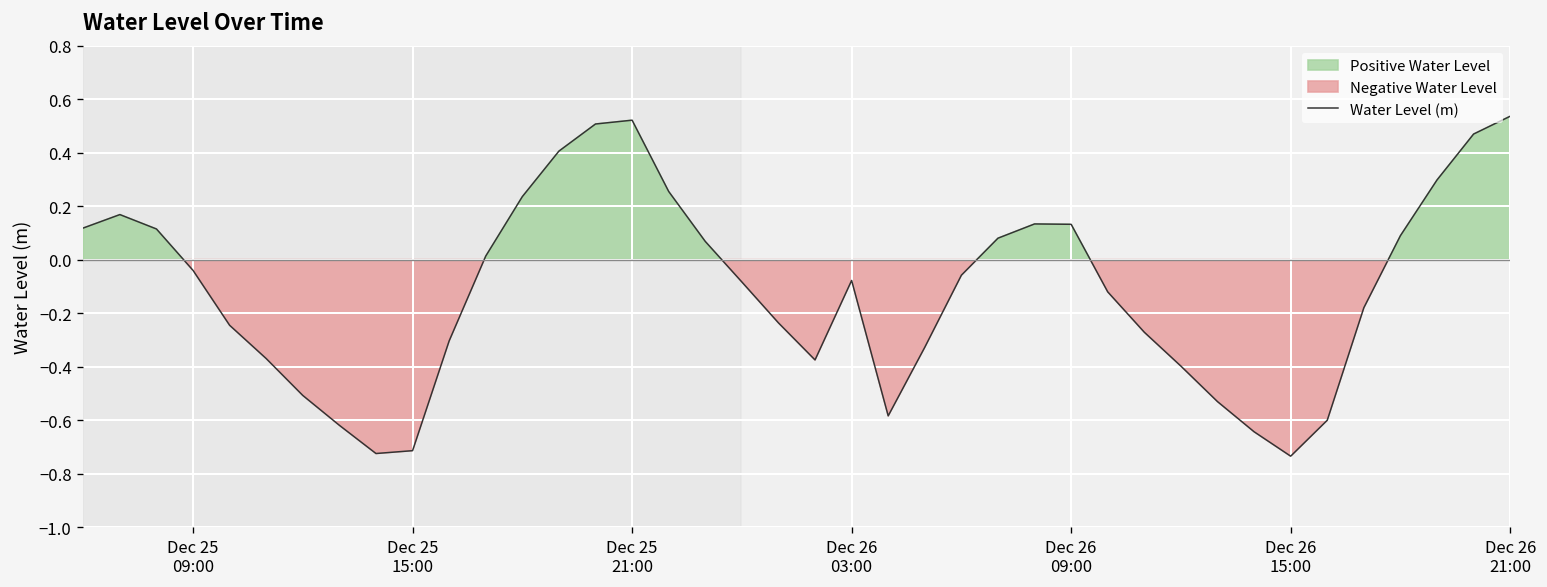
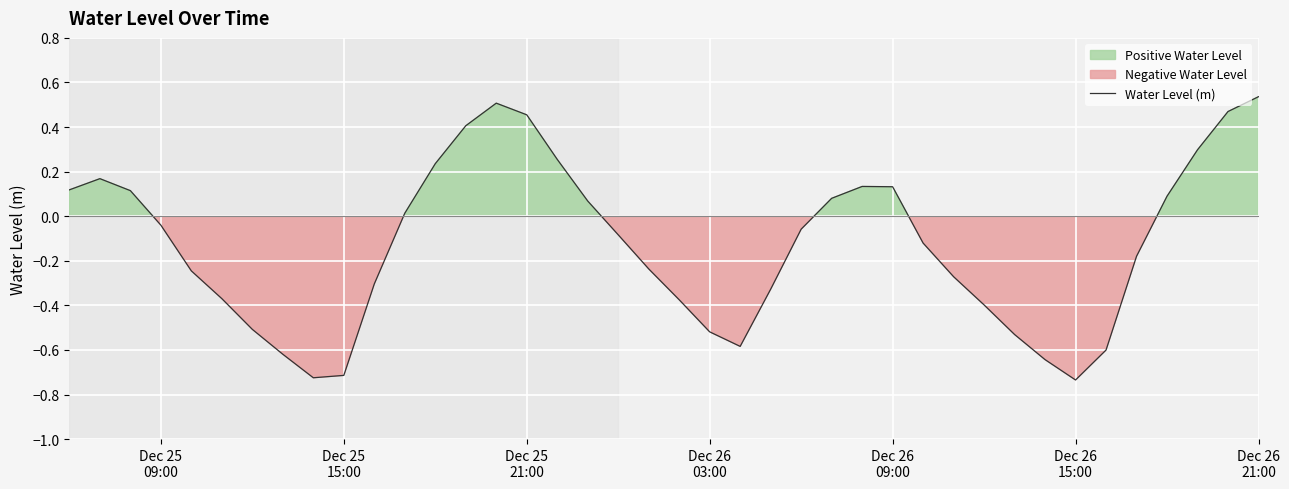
  {
    "Dec 25 09:00": -0.04,
    "Dec 25 15:00": -0.71,
-   "Dec 25 21:00": 0.52,
-   "Dec 26 03:00": -0.08,
+   "Dec 25 21:00": 0.45,
+   "Dec 26 03:00": -0.52,
    "Dec 26 09:00": 0.13,
    "Dec 26 15:00": -0.73,
    "Dec 26 21:00": 0.54
  }
